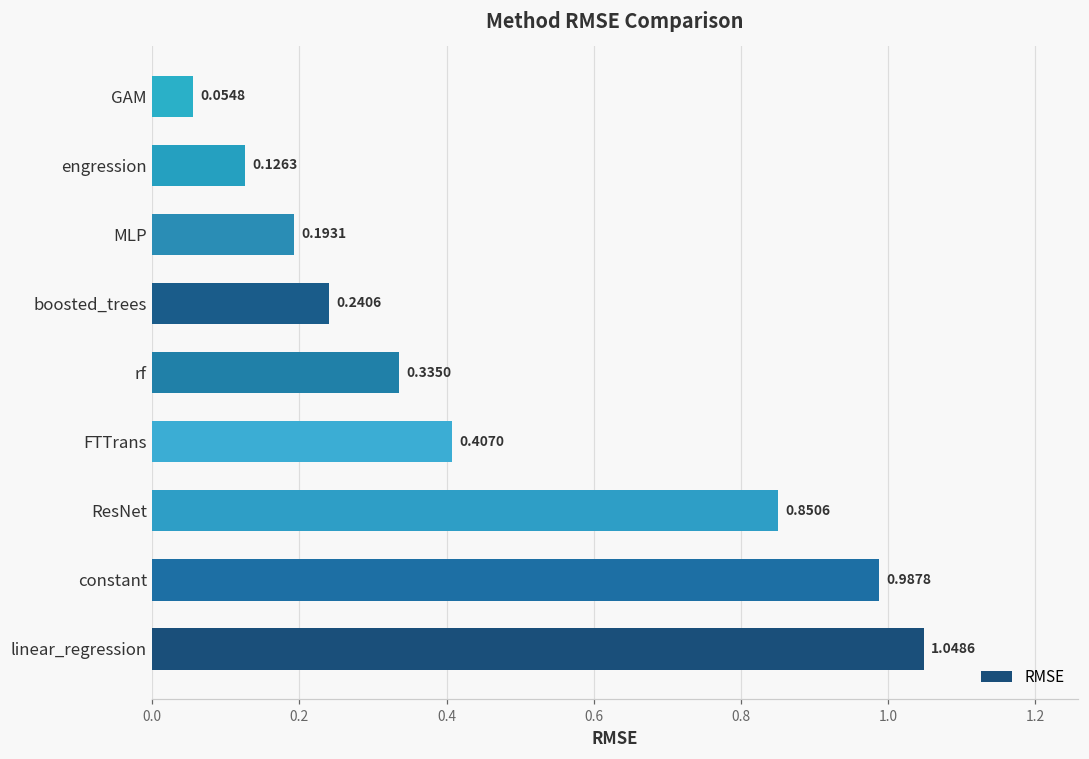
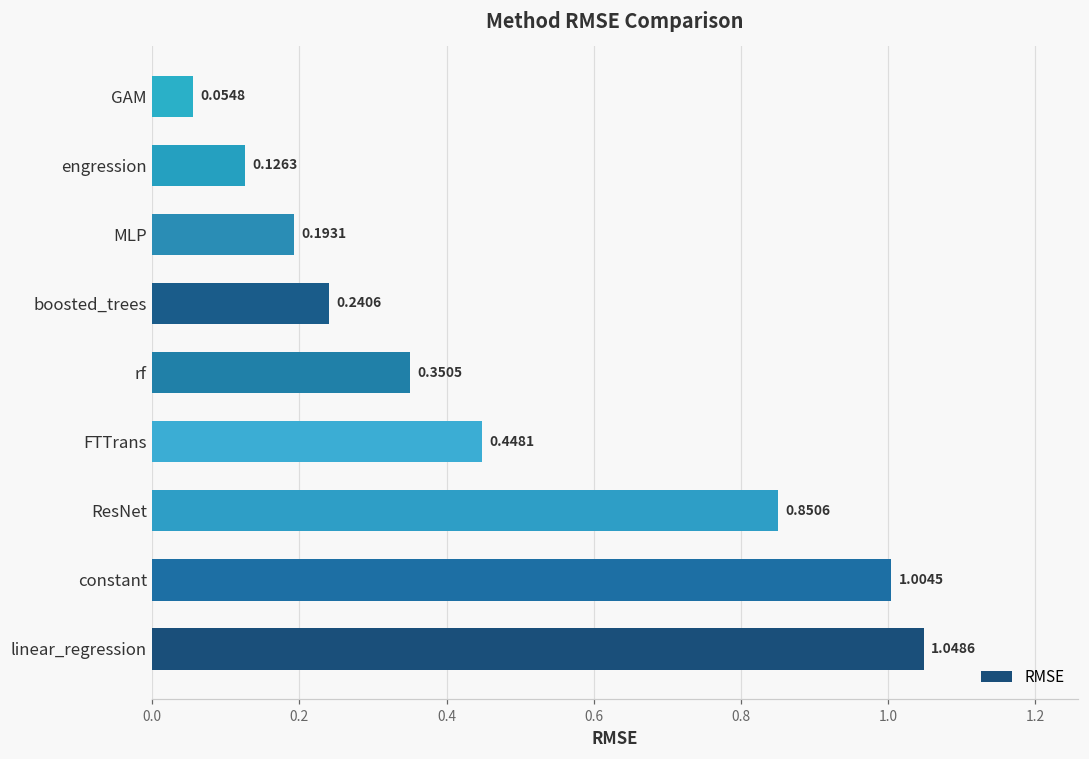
  {
    "GAM": 0.0548,
    "engression": 0.1263,
    "MLP": 0.1931,
    "boosted_trees": 0.2406,
-   "rf": 0.3350,
-   "FTTrans": 0.4070,
+   "rf": 0.3505,
+   "FTTrans": 0.4481,
    "ResNet": 0.8506,
-   "constant": 0.9878,
+   "constant": 1.0045,
    "linear_regression": 1.0486
  }
